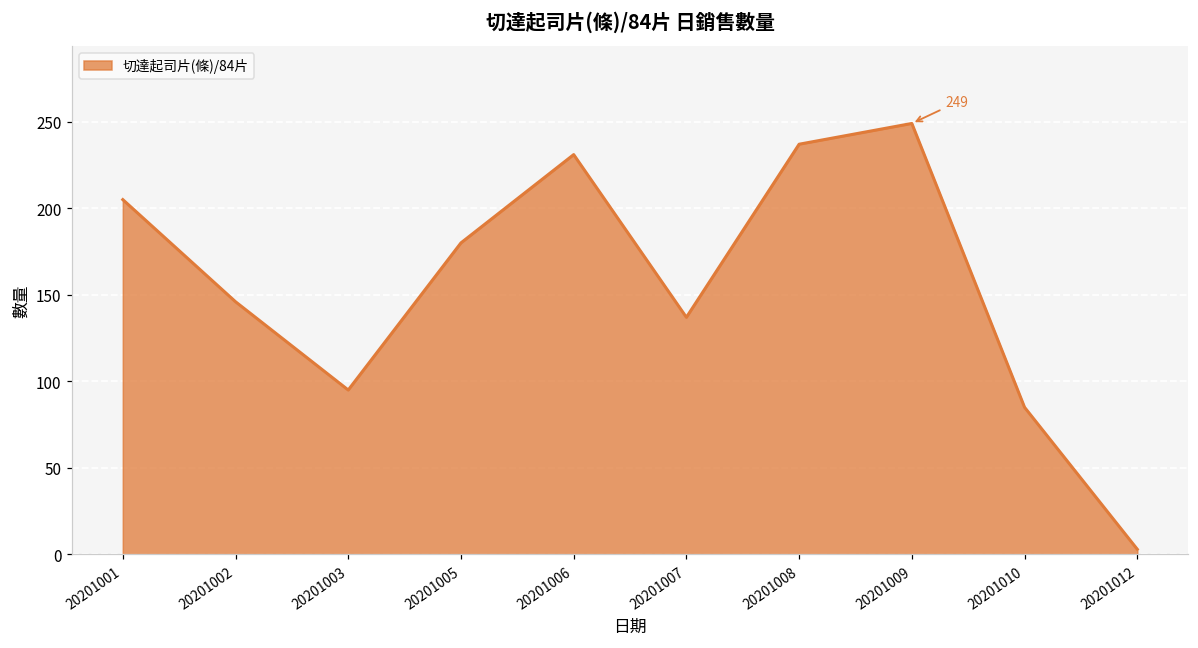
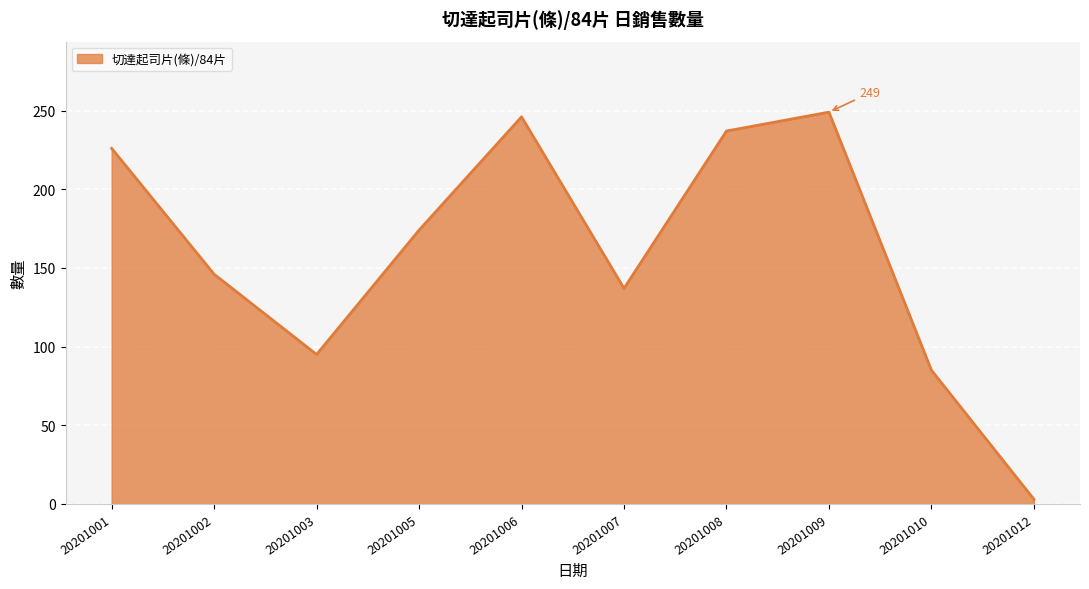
  {
-   "20201001": 205,
+   "20201001": 226,
    "20201002": 146,
    "20201003": 95,
-   "20201005": 180,
-   "20201006": 231,
+   "20201005": 174,
+   "20201006": 246,
    "20201007": 137,
    "20201008": 237,
    "20201010": 85,
    "20201012": 3
  }
